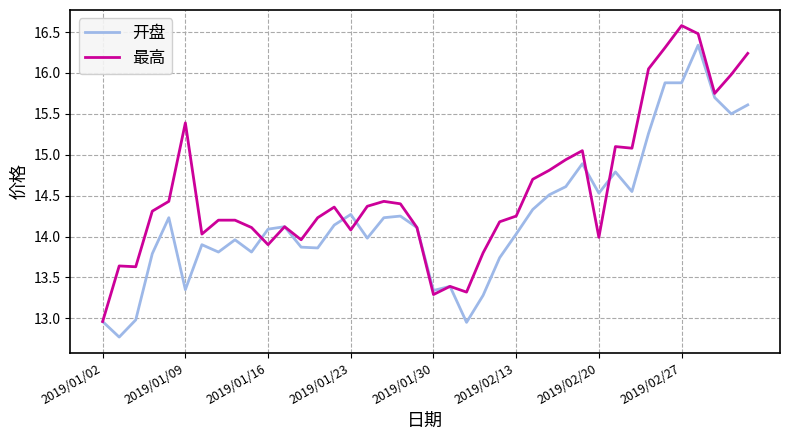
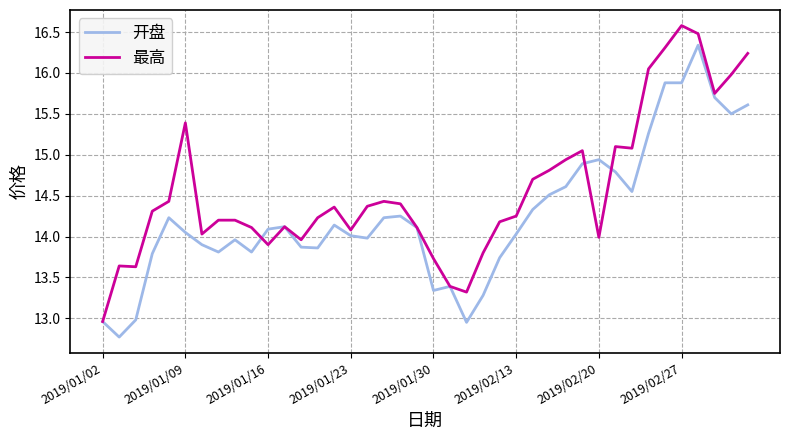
  {
    "开盘": {
-     "2019/01/09": 13.4,
+     "2019/01/09": 14.1,
      "2019/01/16": 14.1,
-     "2019/01/23": 14.3,
+     "2019/01/23": 14.0,
      "2019/01/30": 13.3,
      "2019/02/13": 14.0,
-     "2019/02/20": 14.5,
+     "2019/02/20": 14.9,
      "2019/02/27": 15.9
    },
    "最高": {
      "2019/01/09": 15.4,
      "2019/01/16": 13.9,
      "2019/01/23": 14.1,
-     "2019/01/30": 13.3,
+     "2019/01/30": 13.7,
      "2019/02/13": 14.3,
      "2019/02/20": 14.0,
      "2019/02/27": 16.6
    }
  }
